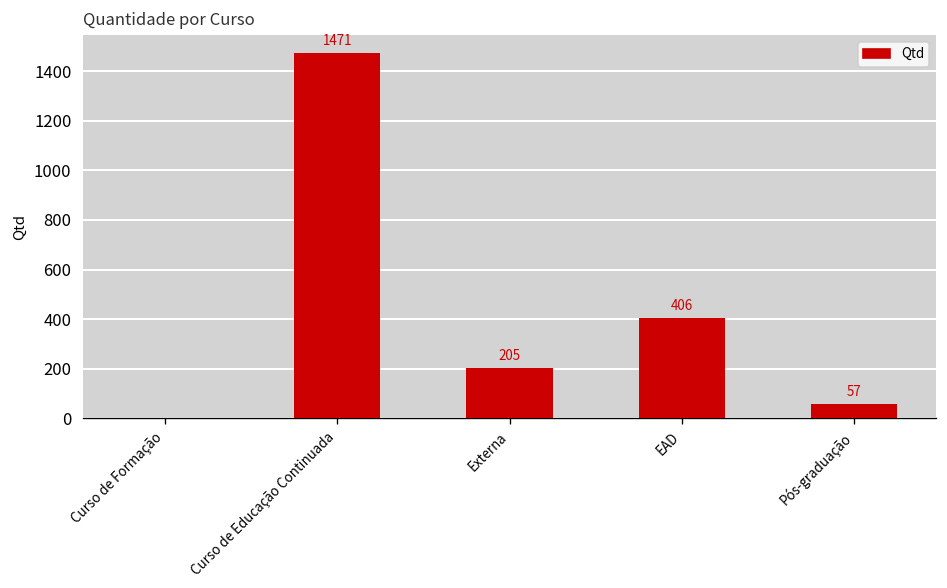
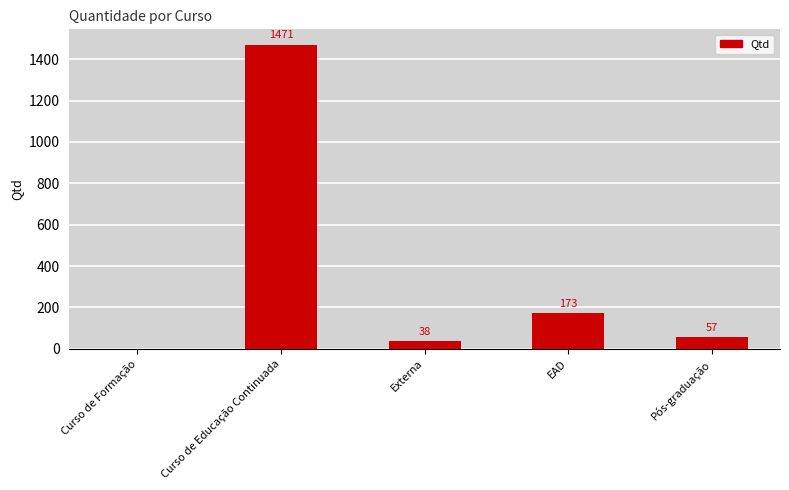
  {
    "Curso de Educação Continuada": 1471,
-   "Externa": 205,
-   "EAD": 406,
+   "Externa": 38,
+   "EAD": 173,
    "Pós-graduação": 57
  }
